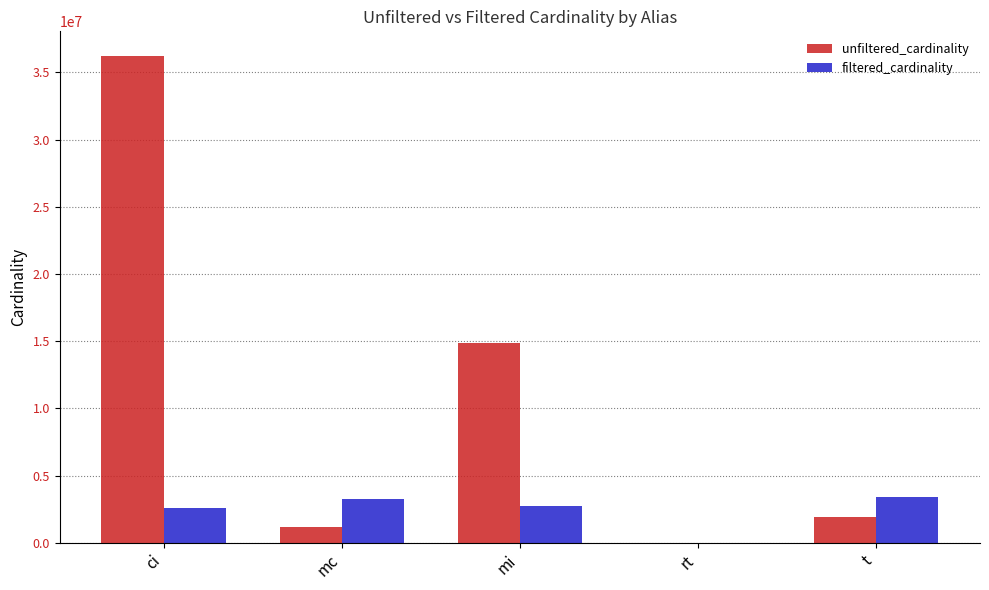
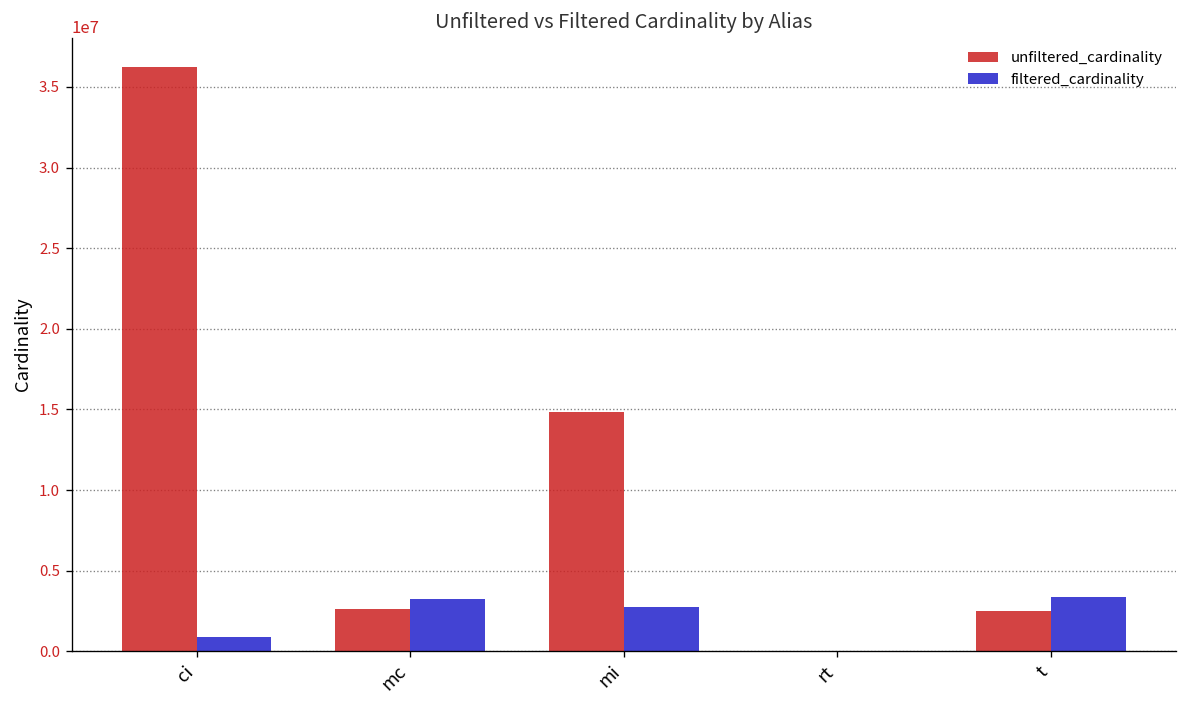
  {
    "unfiltered_cardinality": {
      "ci": 36200000,
-     "mc": 1200000,
+     "mc": 2600000,
      "mi": 14800000,
-     "t": 1900000
+     "t": 2500000
    },
    "filtered_cardinality": {
-     "ci": 2600000,
+     "ci": 900000,
      "mc": 3200000,
      "mi": 2700000,
      "t": 3400000
    }
  }
